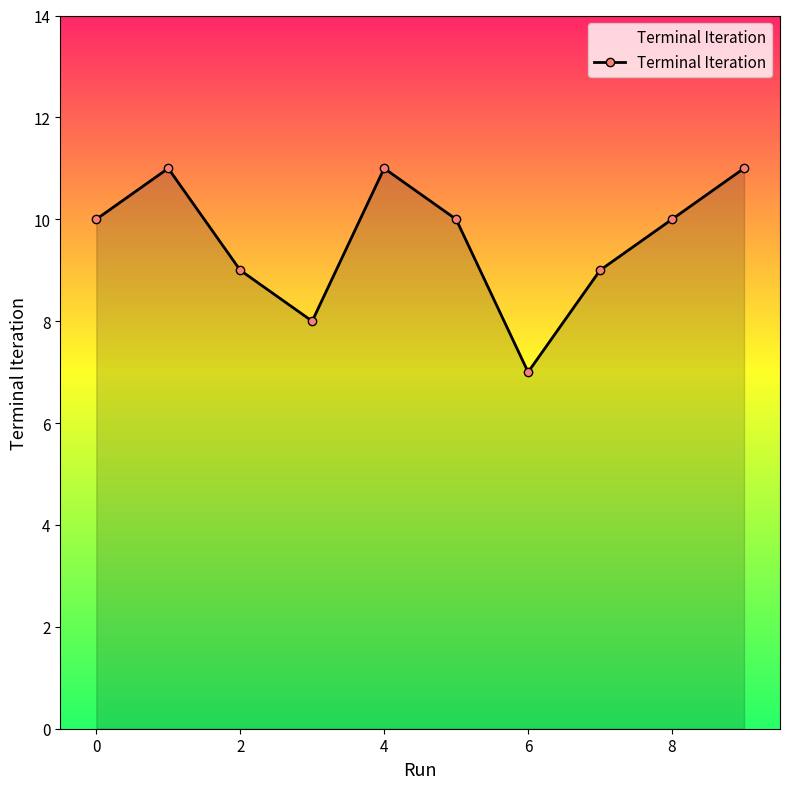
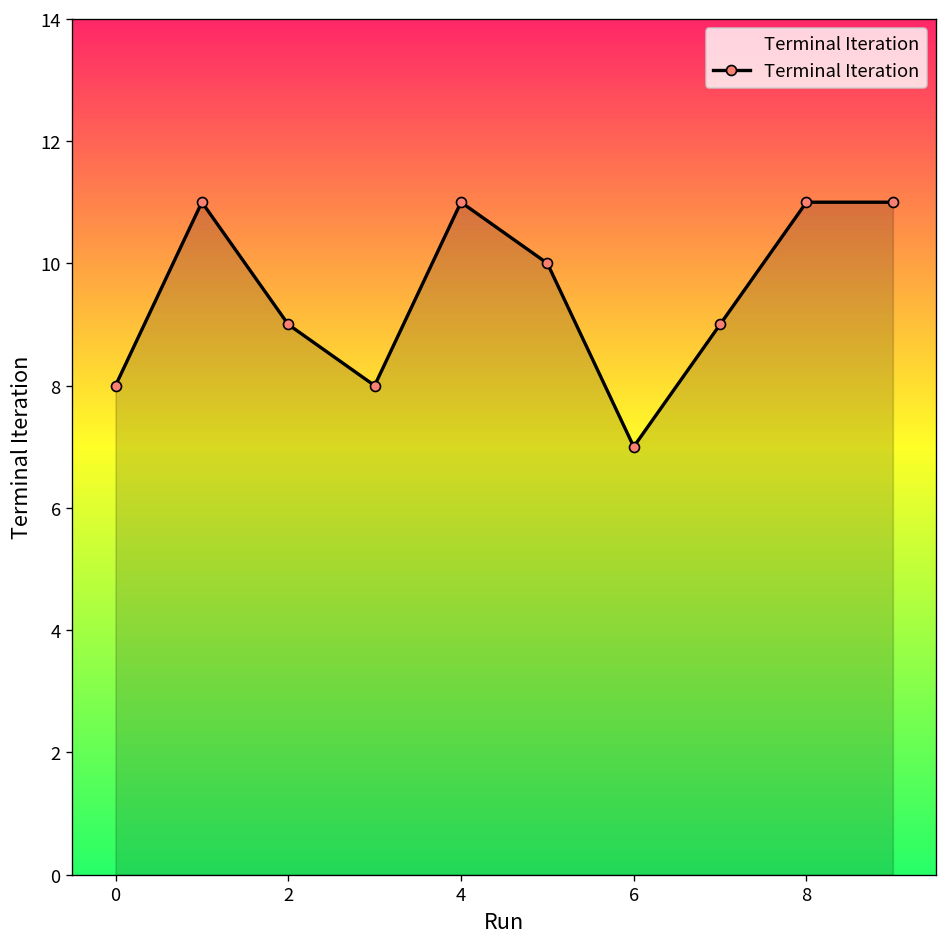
  {
-   "0": 10,
+   "0": 8,
    "2": 9,
    "4": 11,
    "6": 7,
-   "8": 10
+   "8": 11
  }
